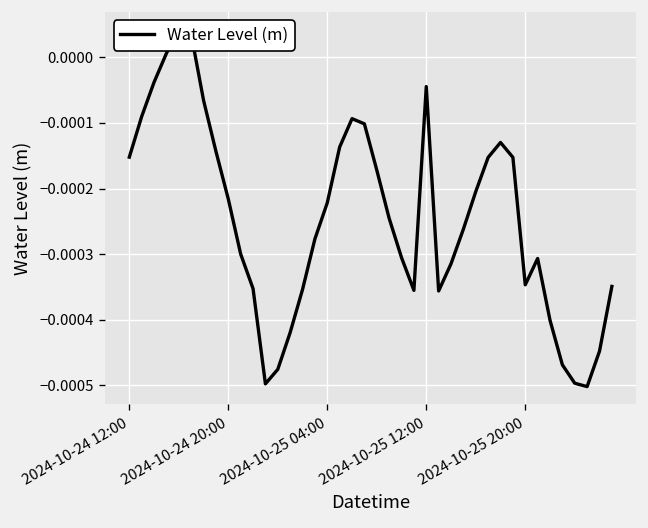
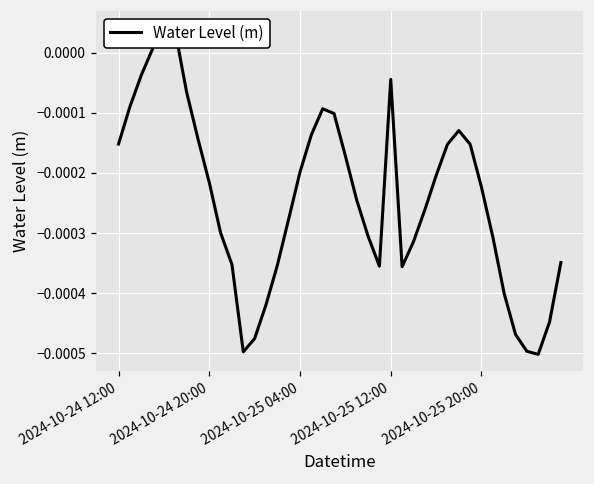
  {
    "2024-10-24 12:00": -0.00015,
    "2024-10-24 20:00": -0.00022,
-   "2024-10-25 04:00": -0.00022,
+   "2024-10-25 04:00": -0.00020,
    "2024-10-25 12:00": -0.00004,
-   "2024-10-25 20:00": -0.00035
+   "2024-10-25 20:00": -0.00022
  }
